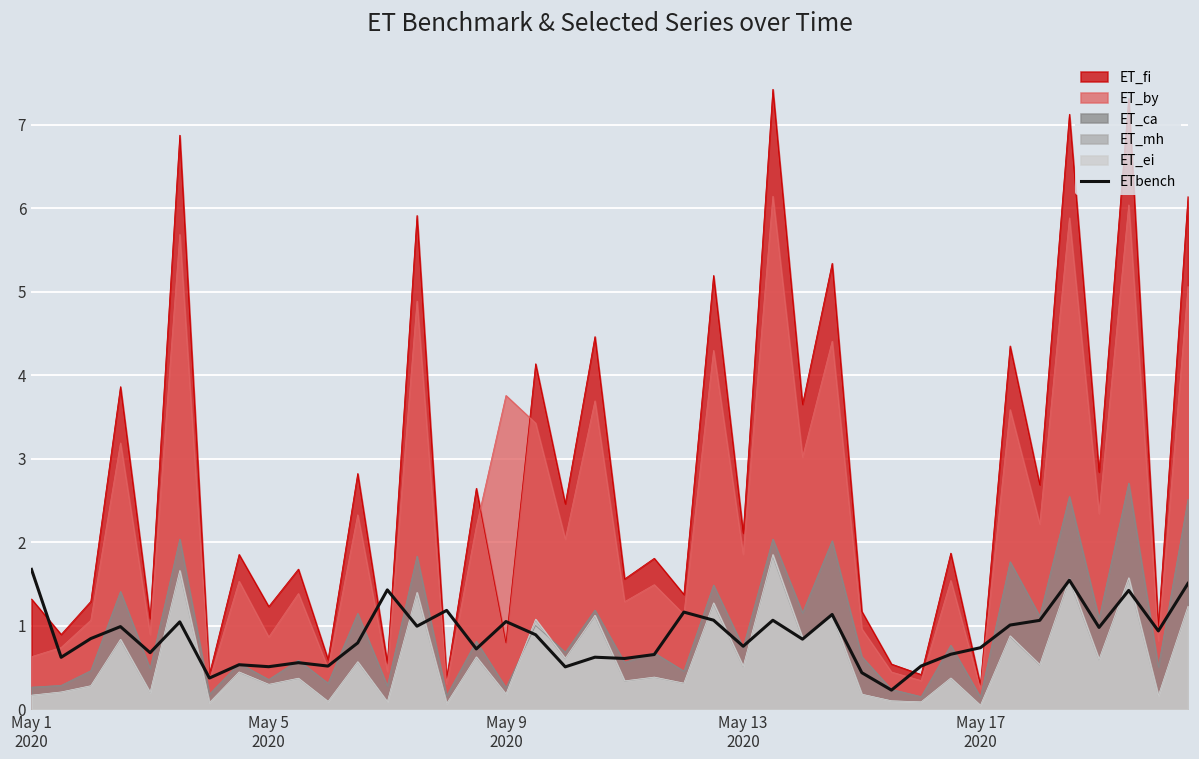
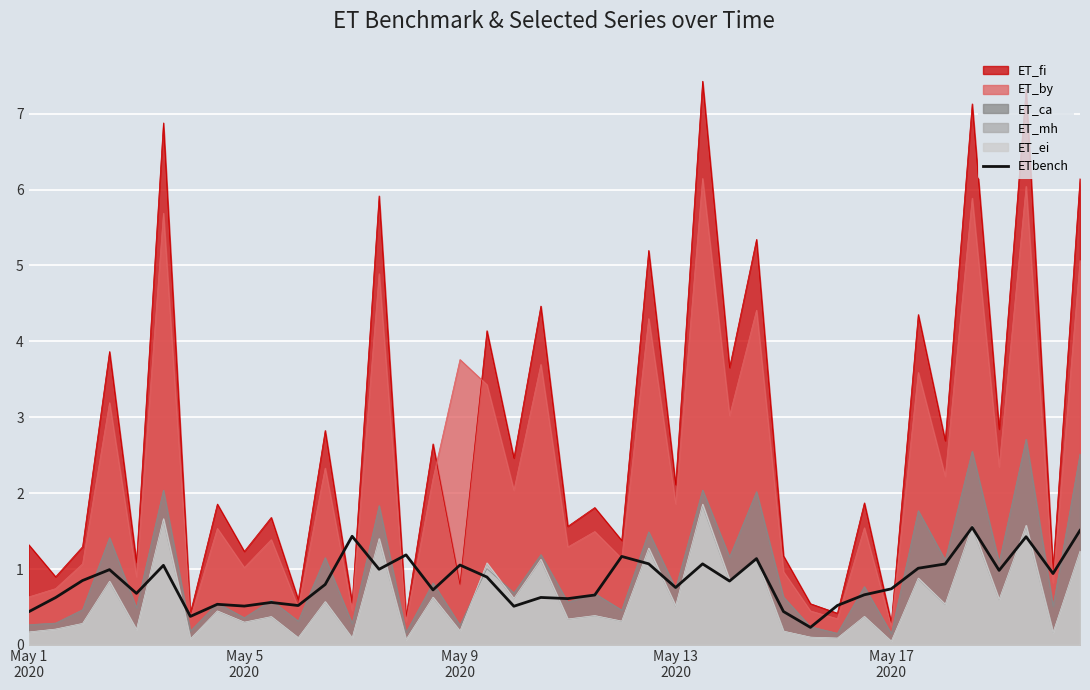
  {
    "ET_fi": {
      "May 1 2020": 1.3,
      "May 5 2020": 1.2,
      "May 9 2020": 0.8,
      "May 13 2020": 2.1,
      "May 17 2020": 0.3
    },
    "ET_by": {
      "May 1 2020": 0.6,
-     "May 5 2020": 0.9,
+     "May 5 2020": 1.0,
      "May 9 2020": 3.8,
      "May 13 2020": 1.9,
      "May 17 2020": 0.2
    },
    "ETbench": {
-     "May 1 2020": 1.7,
+     "May 1 2020": 0.4,
      "May 5 2020": 0.5,
      "May 9 2020": 1.1,
      "May 17 2020": 0.7
    }
  }
